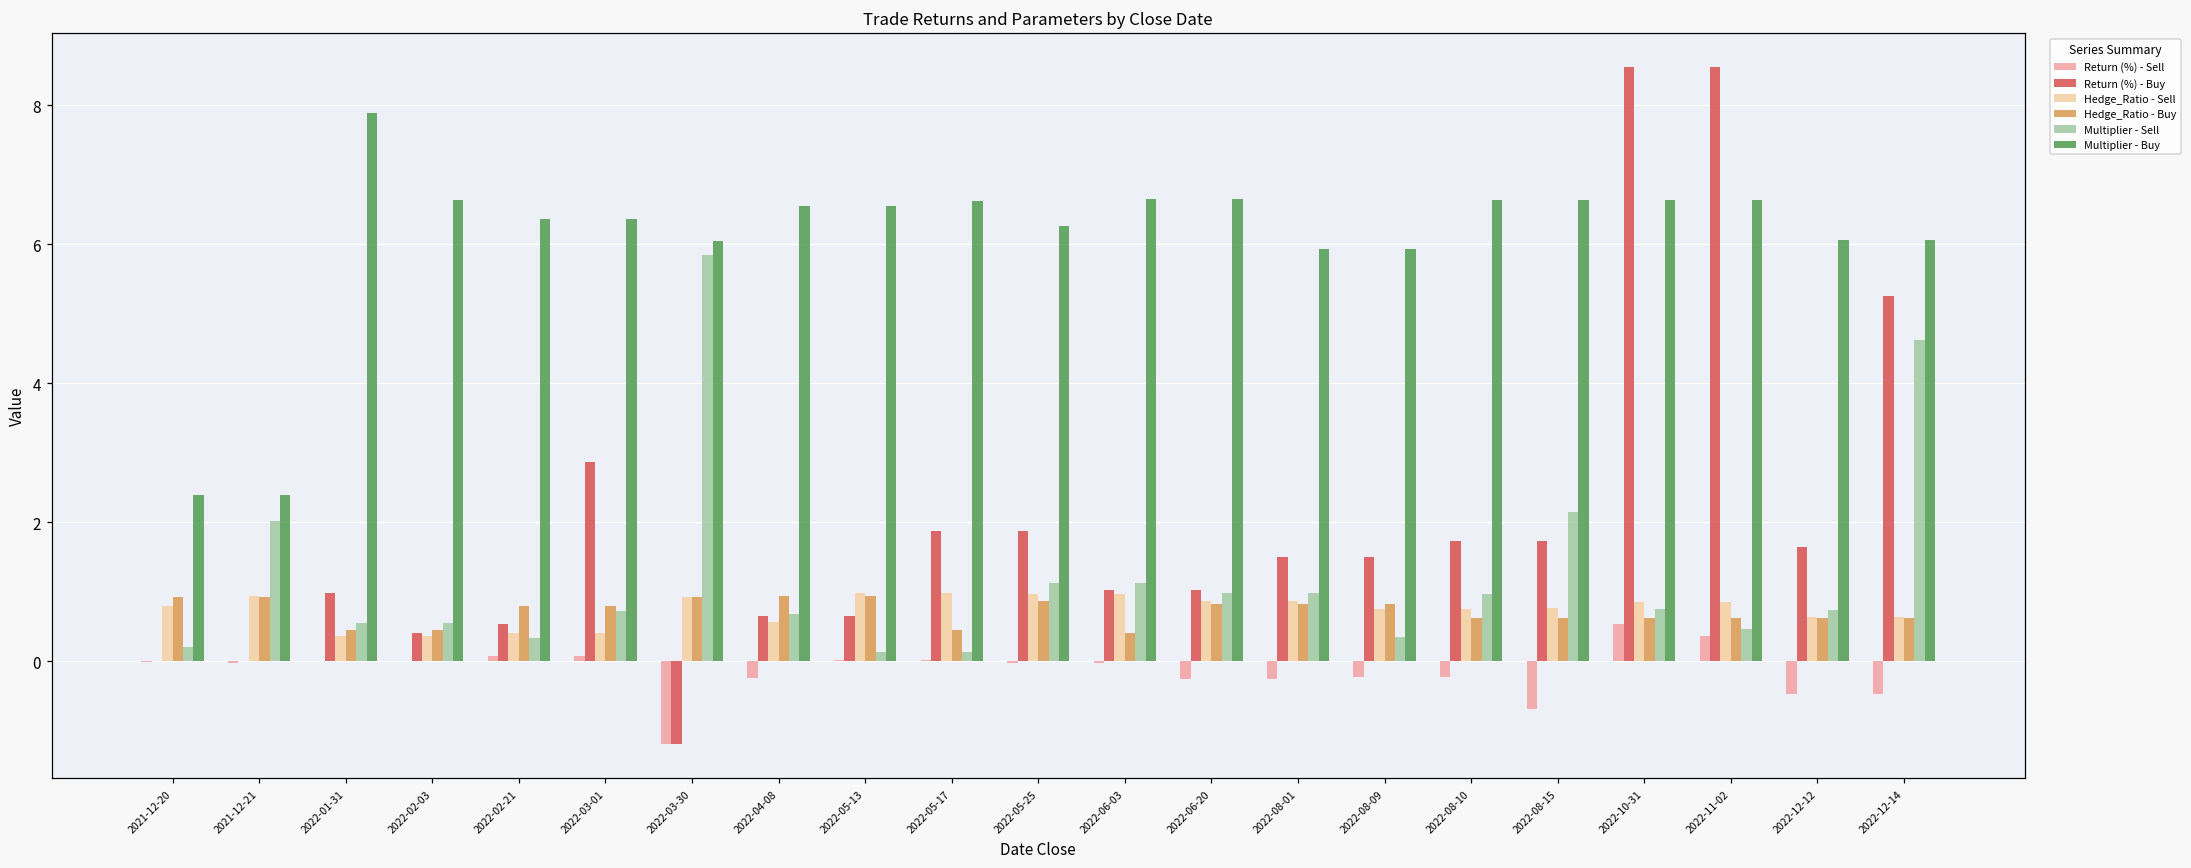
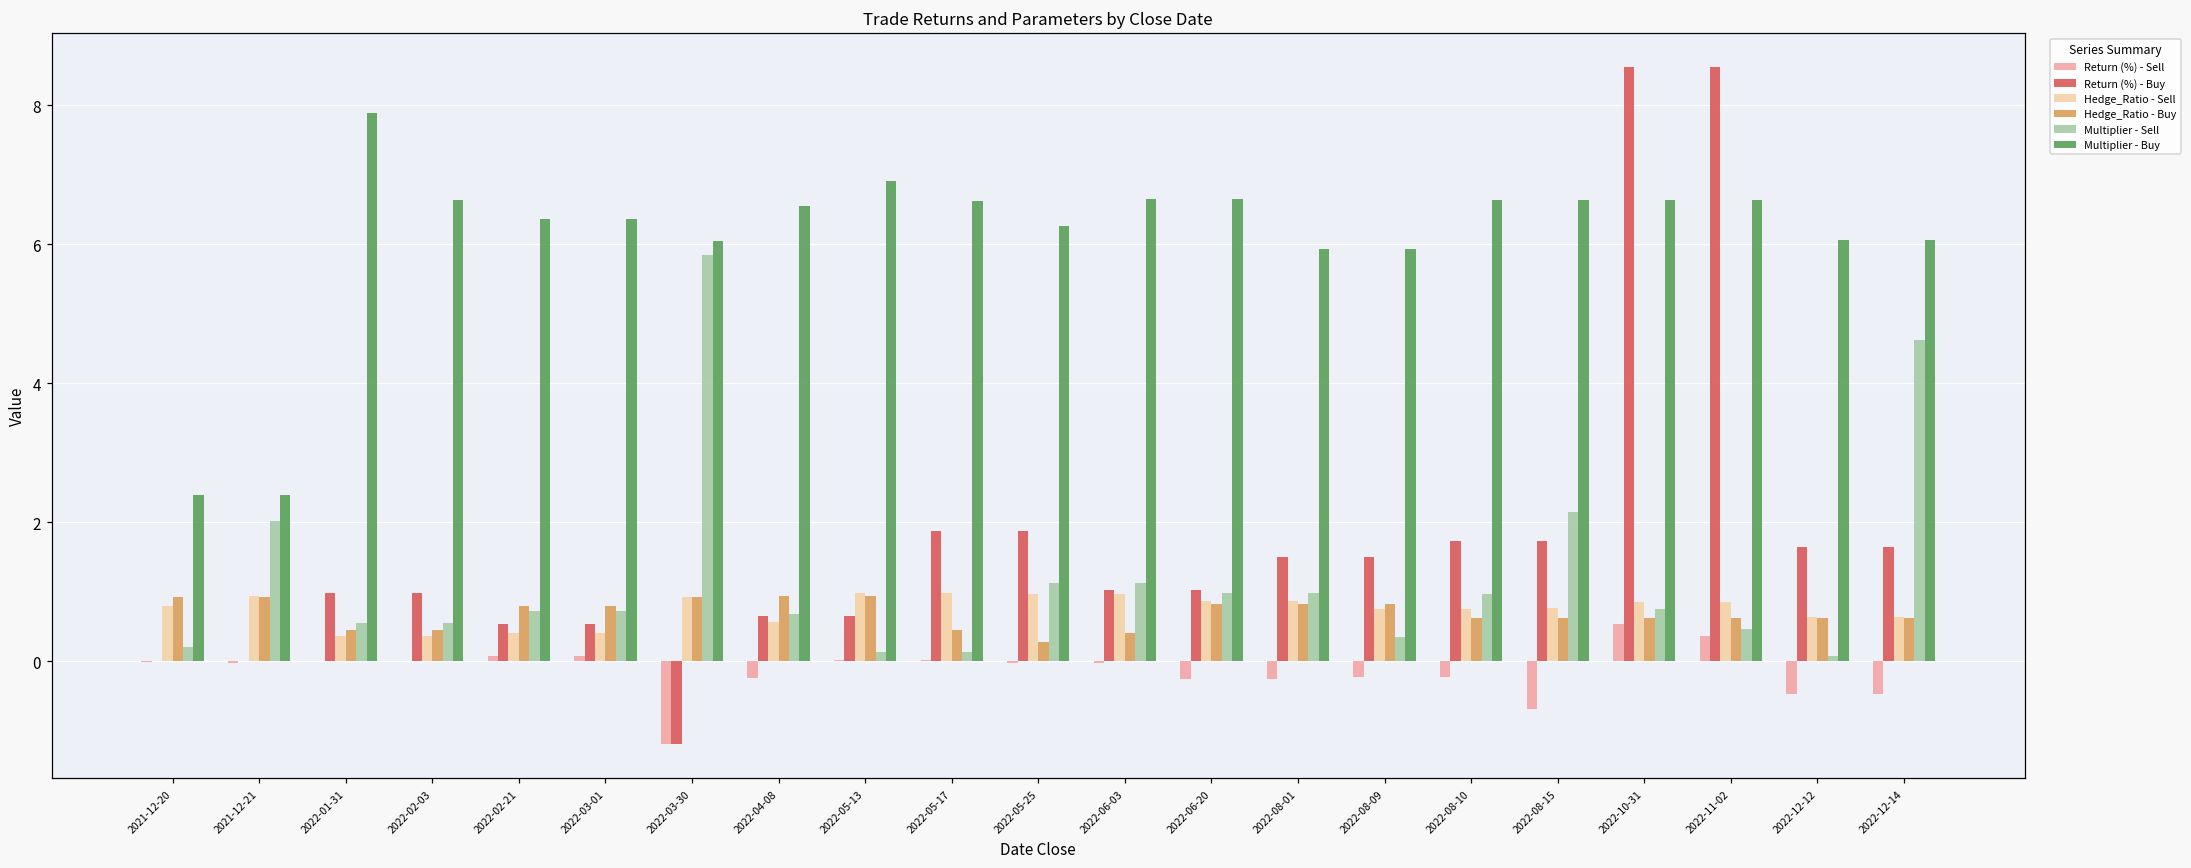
  {
    "Return (%) - Buy": {
      "2021-12-20": 0.0,
      "2021-12-21": 0.0,
      "2022-01-31": 1.0,
-     "2022-02-03": 0.4,
+     "2022-02-03": 1.0,
      "2022-02-21": 0.5,
-     "2022-03-01": 2.9,
+     "2022-03-01": 0.5,
      "2022-03-30": -1.2,
      "2022-04-08": 0.7,
      "2022-05-13": 0.7,
      "2022-05-17": 1.9,
      "2022-05-25": 1.9,
      "2022-06-03": 1.0,
      "2022-06-20": 1.0,
      "2022-08-01": 1.5,
      "2022-08-09": 1.5,
      "2022-08-10": 1.7,
      "2022-08-15": 1.7,
      "2022-10-31": 8.5,
      "2022-11-02": 8.5,
      "2022-12-12": 1.6,
-     "2022-12-14": 5.3
+     "2022-12-14": 1.6
    },
    "Hedge_Ratio - Buy": {
      "2021-12-20": 0.9,
      "2021-12-21": 0.9,
      "2022-01-31": 0.4,
      "2022-02-03": 0.4,
      "2022-02-21": 0.8,
      "2022-03-01": 0.8,
      "2022-03-30": 0.9,
      "2022-04-08": 0.9,
      "2022-05-13": 0.9,
      "2022-05-17": 0.4,
-     "2022-05-25": 0.9,
+     "2022-05-25": 0.3,
      "2022-06-03": 0.4,
      "2022-06-20": 0.8,
      "2022-08-01": 0.8,
      "2022-08-09": 0.8,
      "2022-08-10": 0.6,
      "2022-08-15": 0.6,
      "2022-10-31": 0.6,
      "2022-11-02": 0.6,
      "2022-12-12": 0.6,
      "2022-12-14": 0.6
    },
    "Multiplier - Sell": {
      "2021-12-20": 0.2,
      "2021-12-21": 2.0,
      "2022-01-31": 0.6,
      "2022-02-03": 0.6,
-     "2022-02-21": 0.3,
+     "2022-02-21": 0.7,
      "2022-03-01": 0.7,
      "2022-03-30": 5.8,
      "2022-04-08": 0.7,
      "2022-05-13": 0.1,
      "2022-05-17": 0.1,
      "2022-05-25": 1.1,
      "2022-06-03": 1.1,
      "2022-06-20": 1.0,
      "2022-08-01": 1.0,
      "2022-08-09": 0.3,
      "2022-08-10": 1.0,
      "2022-08-15": 2.2,
      "2022-10-31": 0.7,
      "2022-11-02": 0.5,
-     "2022-12-12": 0.7,
+     "2022-12-12": 0.1,
      "2022-12-14": 4.6
    },
    "Multiplier - Buy": {
      "2021-12-20": 2.4,
      "2021-12-21": 2.4,
      "2022-01-31": 7.9,
      "2022-02-03": 6.6,
      "2022-02-21": 6.4,
      "2022-03-01": 6.4,
      "2022-03-30": 6.0,
      "2022-04-08": 6.6,
-     "2022-05-13": 6.6,
+     "2022-05-13": 6.9,
      "2022-05-17": 6.6,
      "2022-05-25": 6.3,
      "2022-06-03": 6.7,
      "2022-06-20": 6.7,
      "2022-08-01": 5.9,
      "2022-08-09": 5.9,
      "2022-08-10": 6.6,
      "2022-08-15": 6.6,
      "2022-10-31": 6.6,
      "2022-11-02": 6.6,
      "2022-12-12": 6.1,
      "2022-12-14": 6.1
    }
  }
